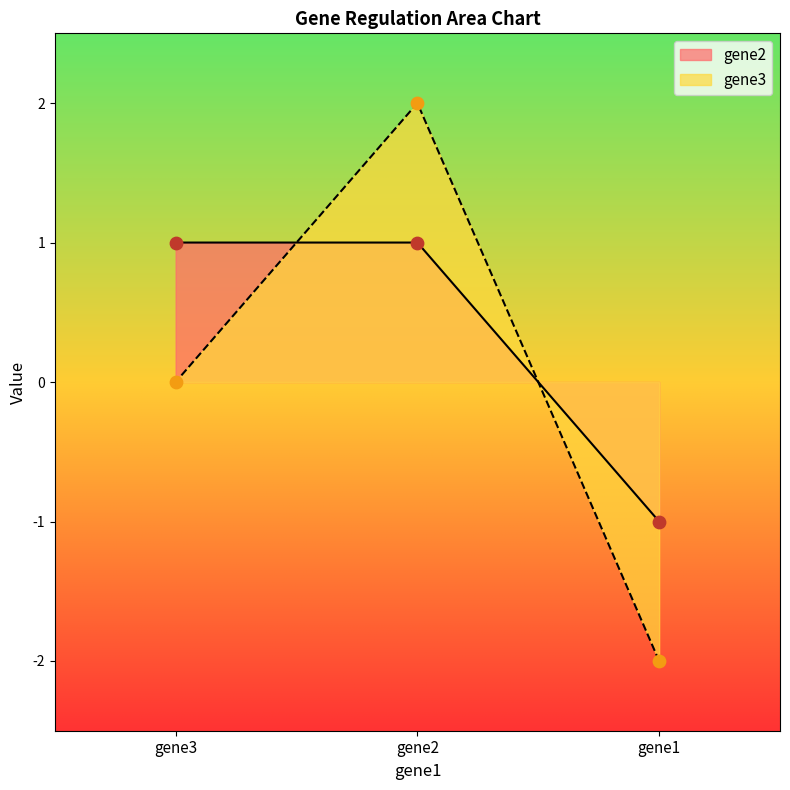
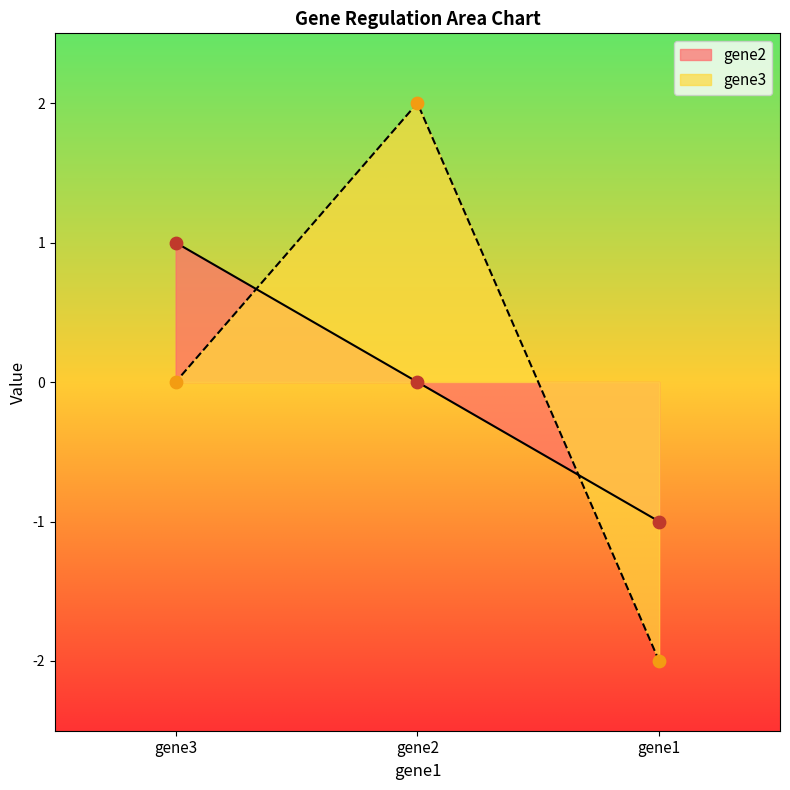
  {
    "gene2": {
-     "gene2": 1
+     "gene2": 0
    }
  }
